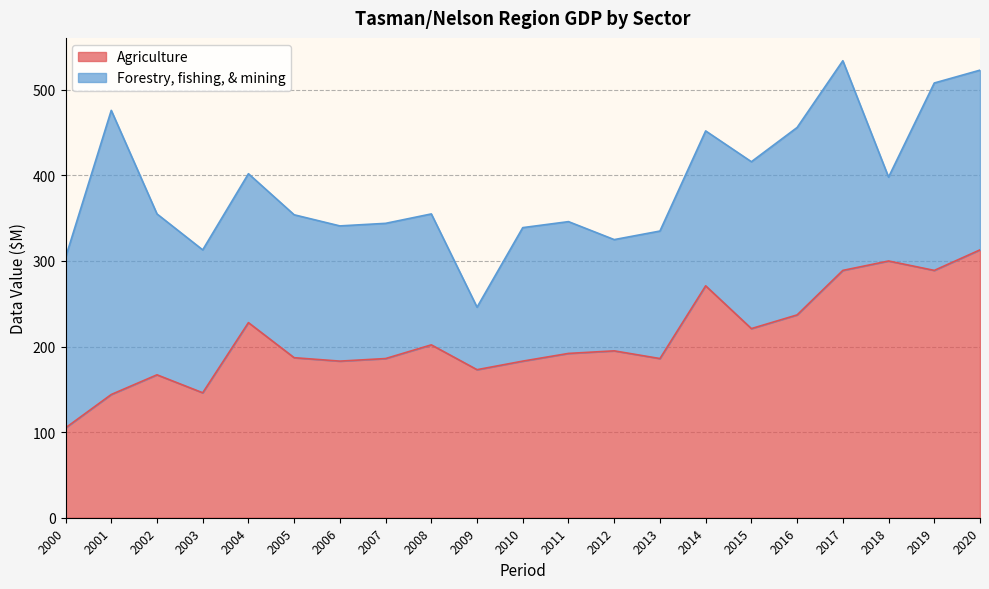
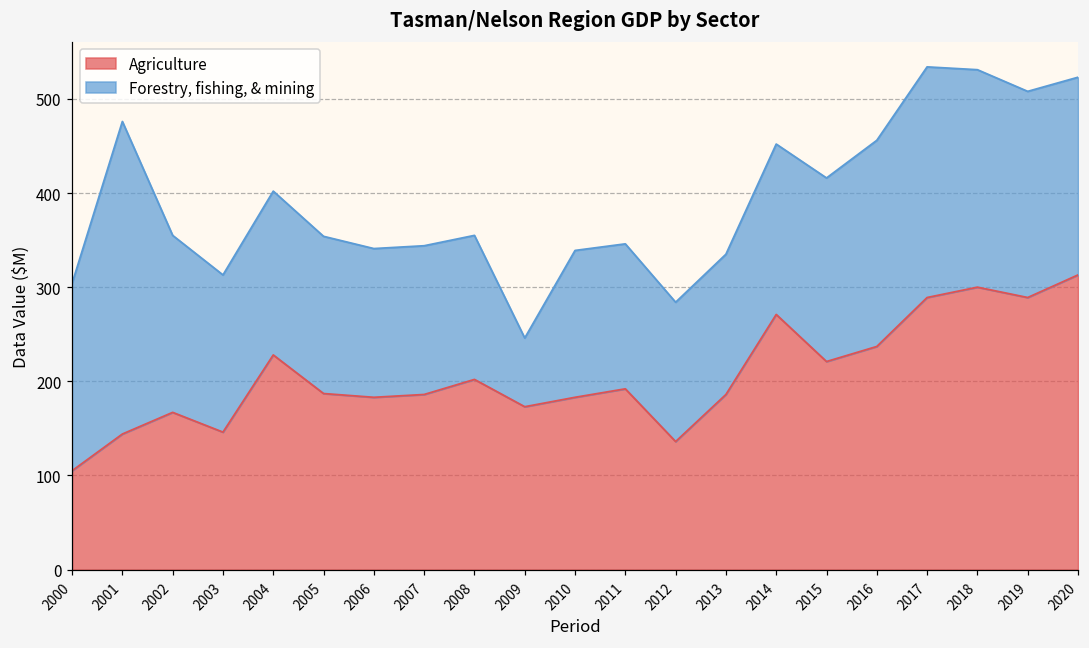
  {
    "Agriculture": {
      "2000": 110,
      "2001": 140,
      "2002": 170,
      "2003": 150,
      "2004": 230,
      "2005": 190,
      "2006": 180,
      "2007": 190,
      "2008": 200,
      "2009": 170,
      "2010": 180,
      "2011": 190,
-     "2012": 200,
+     "2012": 140,
      "2013": 190,
      "2014": 270,
      "2015": 220,
      "2016": 240,
      "2017": 290,
      "2018": 300,
      "2019": 290,
      "2020": 310
    },
    "Forestry, fishing, & mining": {
      "2000": 200,
      "2001": 330,
      "2002": 190,
      "2003": 170,
      "2004": 170,
      "2005": 170,
      "2006": 160,
      "2007": 160,
      "2008": 150,
      "2009": 70,
      "2010": 160,
      "2011": 150,
-     "2012": 130,
+     "2012": 150,
      "2013": 150,
      "2014": 180,
      "2015": 200,
      "2016": 220,
      "2017": 250,
-     "2018": 100,
+     "2018": 230,
      "2019": 220,
      "2020": 210
    }
  }
